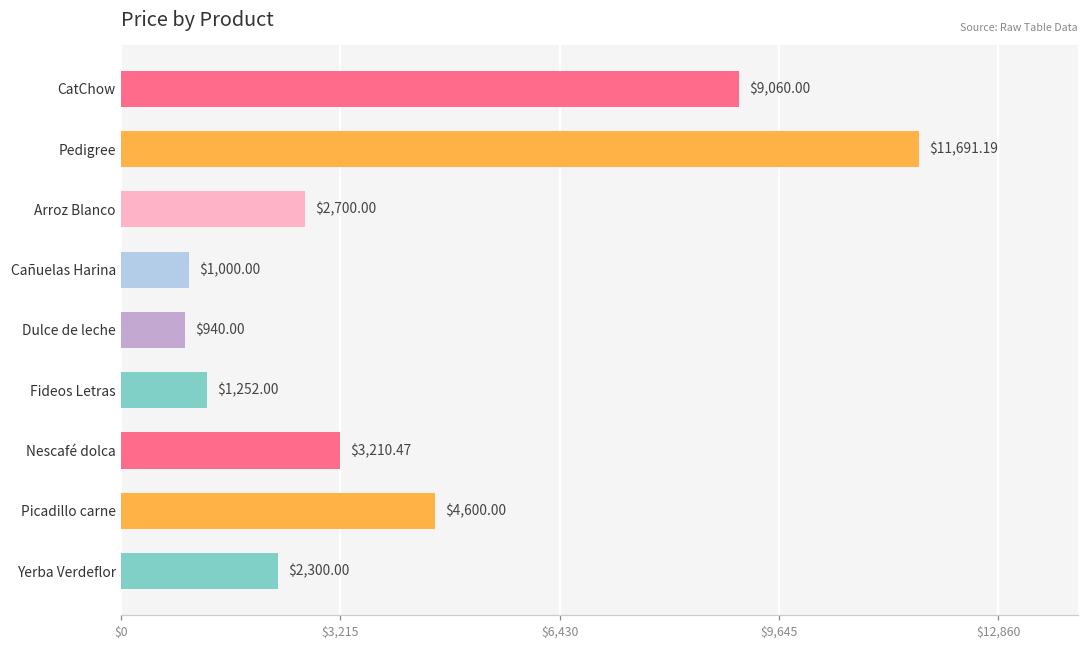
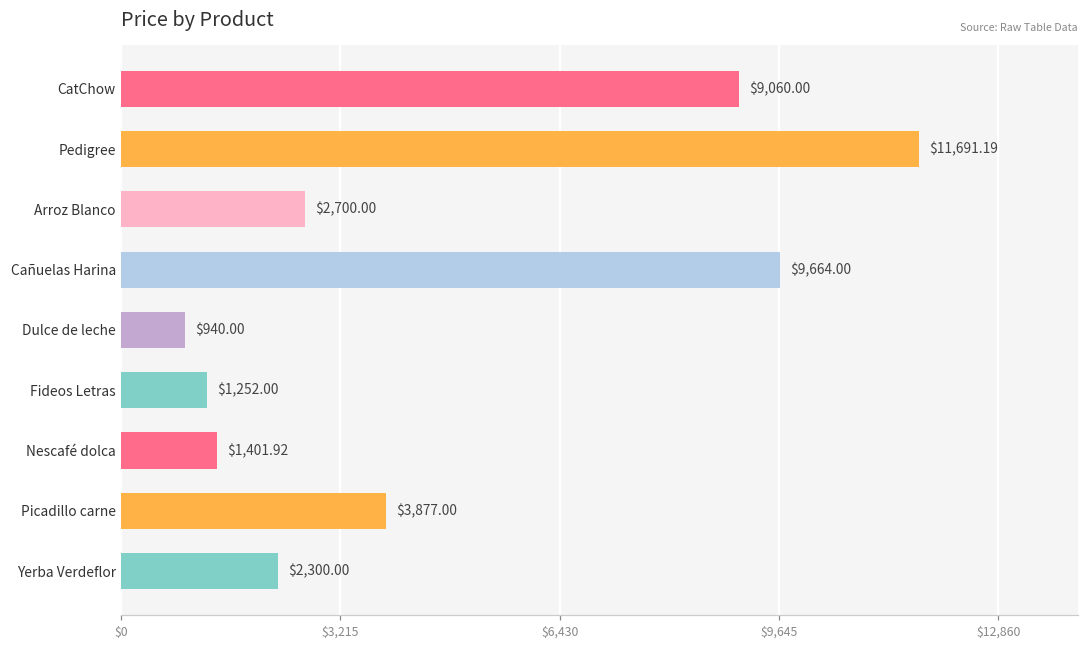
  {
    "CatChow": "$9,060.00",
    "Pedigree": "$11,691.19",
    "Arroz Blanco": "$2,700.00",
-   "Cañuelas Harina": "$1,000.00",
+   "Cañuelas Harina": "$9,664.00",
    "Dulce de leche": "$940.00",
    "Fideos Letras": "$1,252.00",
-   "Nescafé dolca": "$3,210.47",
-   "Picadillo carne": "$4,600.00",
+   "Nescafé dolca": "$1,401.92",
+   "Picadillo carne": "$3,877.00",
    "Yerba Verdeflor": "$2,300.00"
  }
